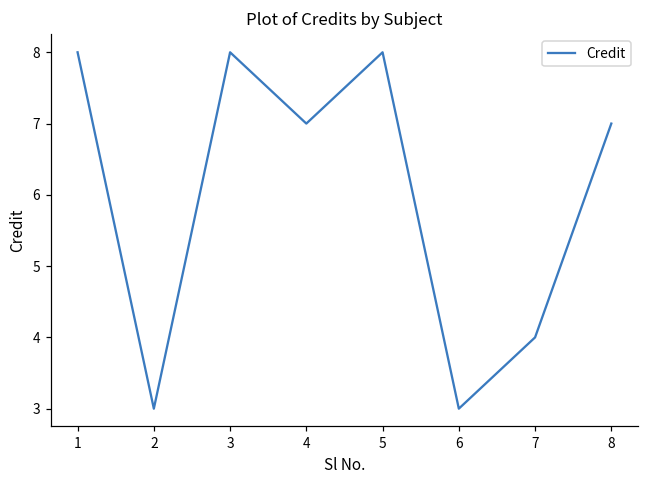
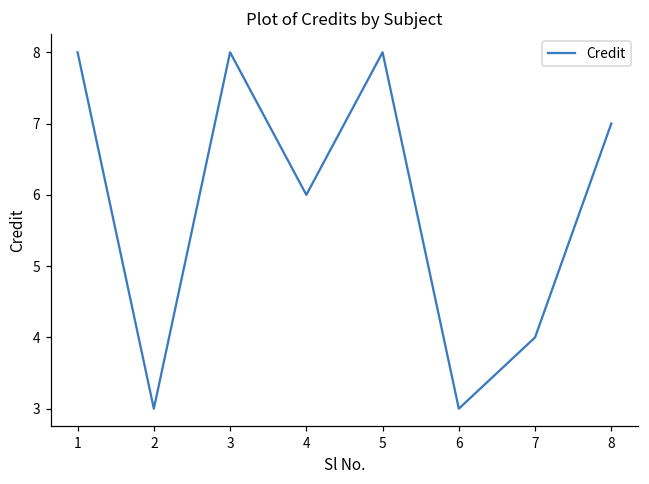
  {
    "1": 8,
    "2": 3,
    "3": 8,
-   "4": 7,
+   "4": 6,
    "5": 8,
    "6": 3,
    "7": 4,
    "8": 7
  }
